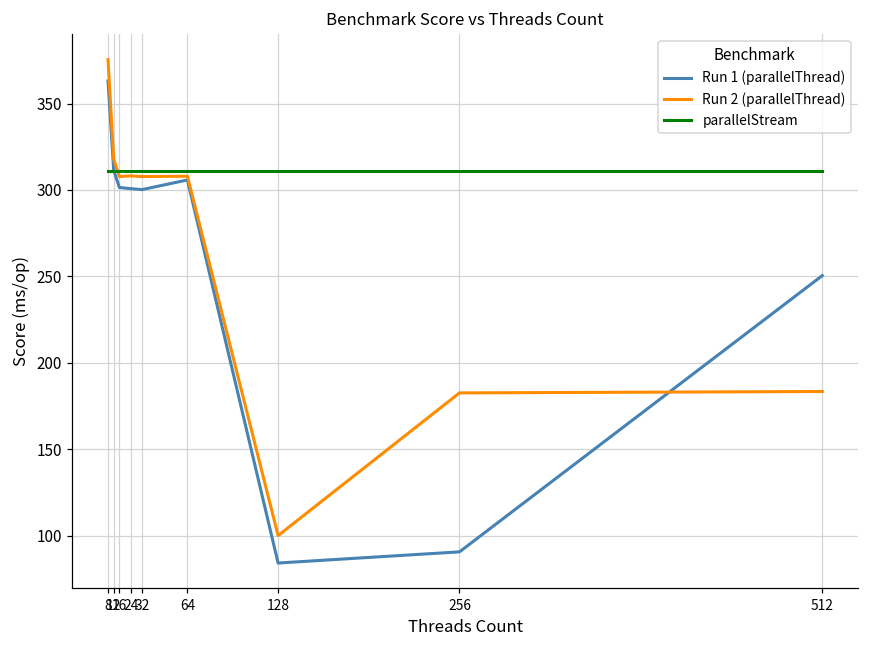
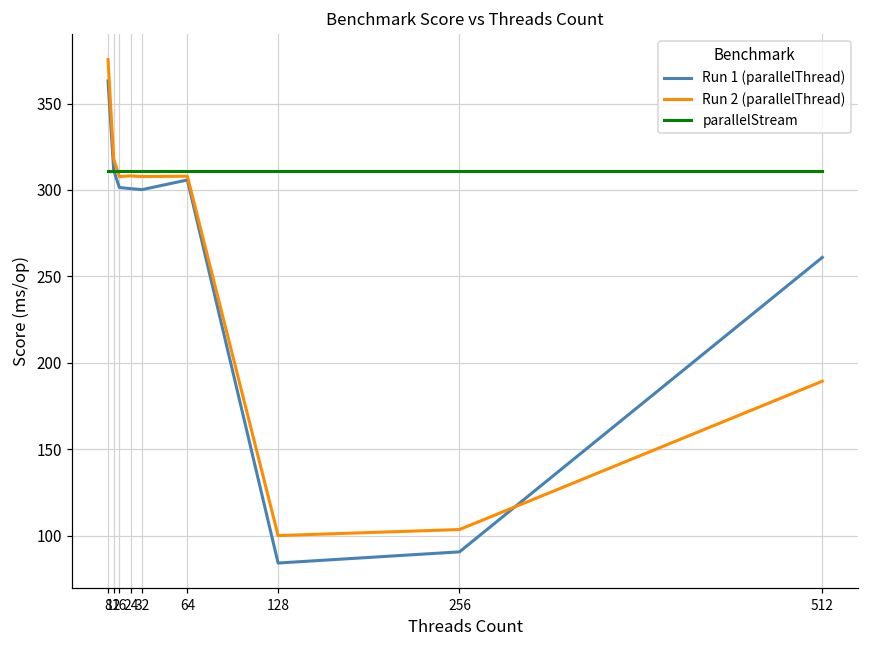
  {
    "Run 1 (parallelThread)": {
      "64": 306,
      "128": 84,
      "256": 91,
-     "512": 250
+     "512": 261
    },
    "Run 2 (parallelThread)": {
      "64": 308,
      "128": 100,
-     "256": 183,
-     "512": 183
+     "256": 103,
+     "512": 189
    },
    "parallelStream": {
      "64": 311,
      "128": 311,
      "256": 311,
      "512": 311
    }
  }
